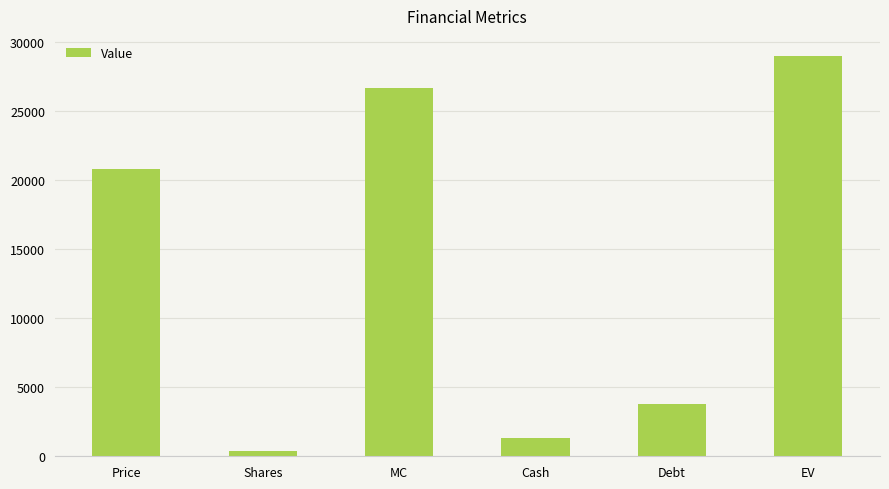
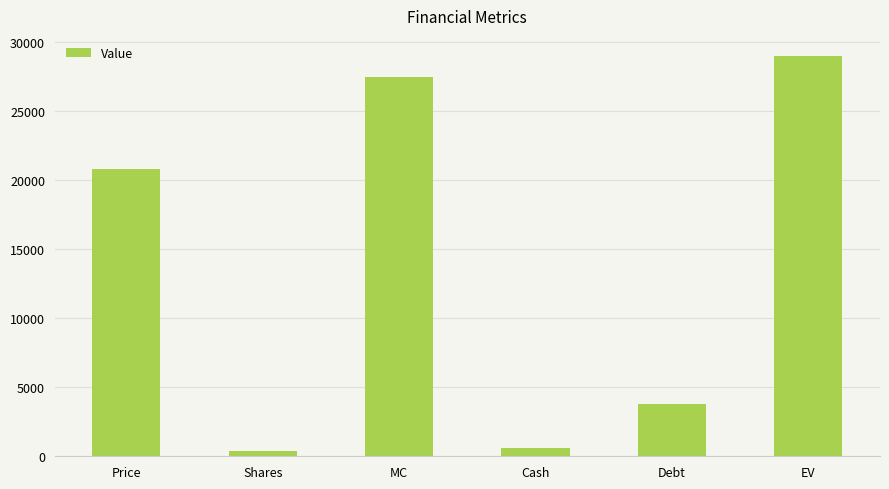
  {
    "Price": 20800,
    "Shares": 400,
-   "MC": 26600,
-   "Cash": 1300,
+   "MC": 27500,
+   "Cash": 600,
    "Debt": 3800,
    "EV": 29000
  }
